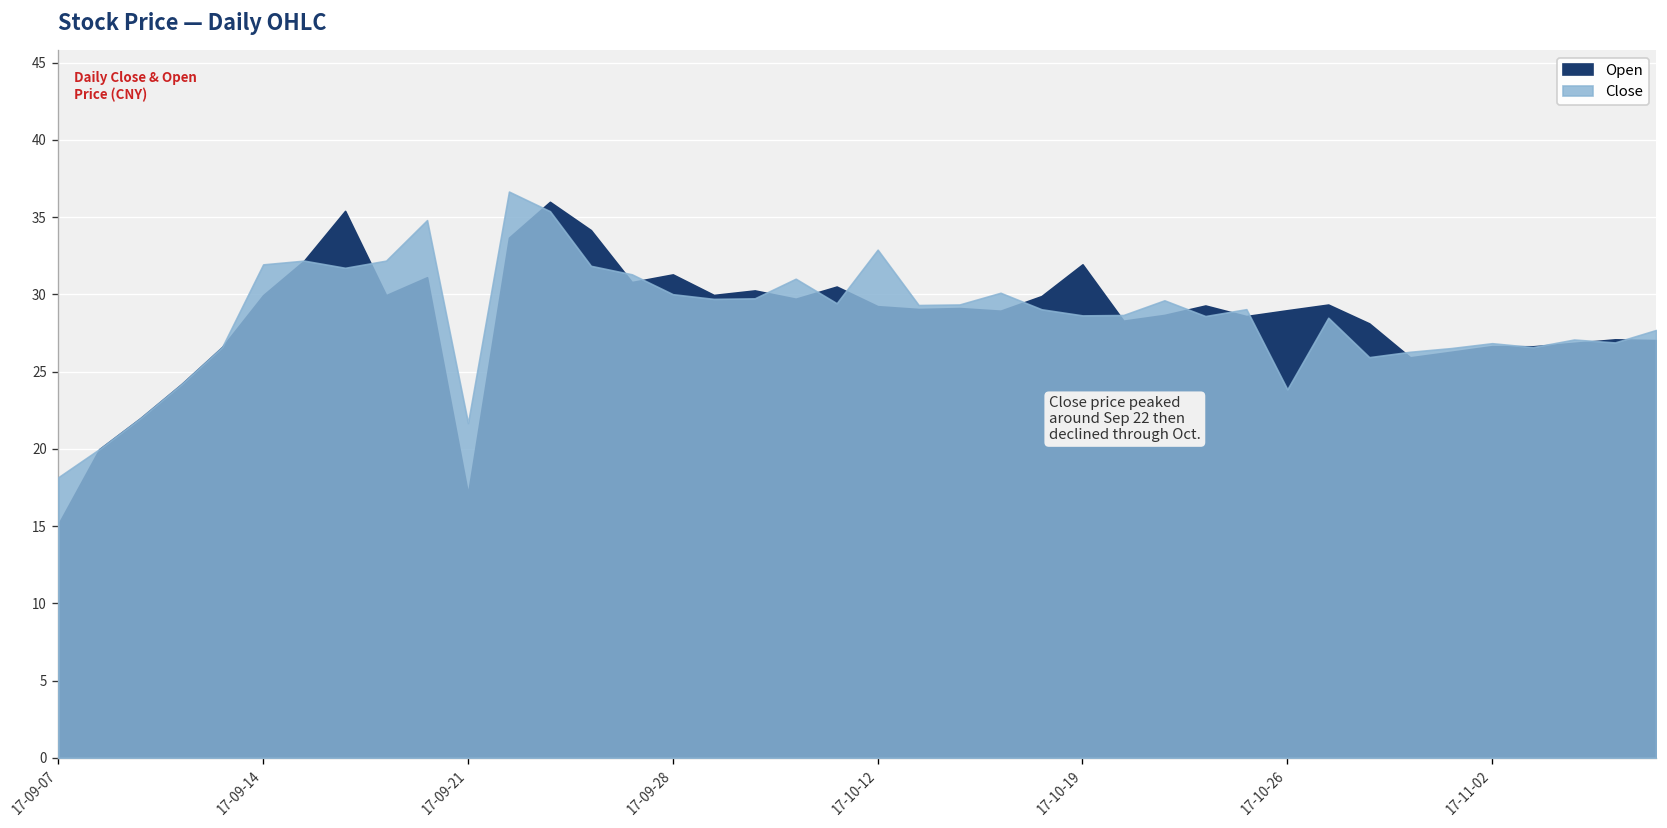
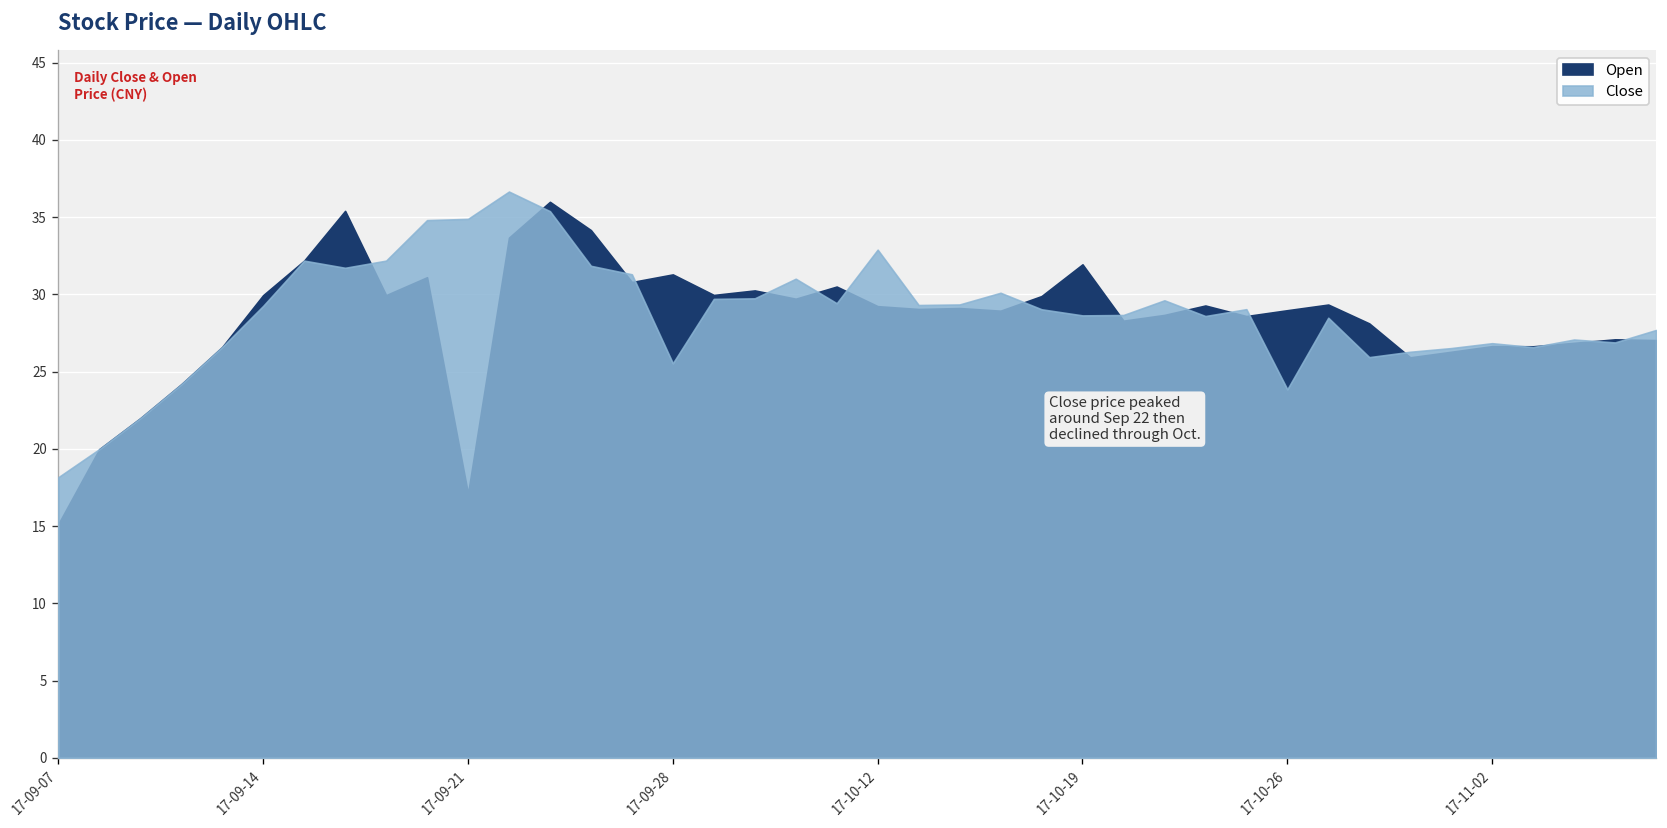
  {
    "Open": {
      "17-09-07": 15.1,
      "17-09-14": 29.9,
      "17-09-21": 17.1,
      "17-09-28": 31.3,
      "17-10-12": 29.2,
      "17-10-19": 31.9,
      "17-10-26": 29.0
    },
    "Close": {
      "17-09-07": 18.2,
-     "17-09-14": 31.9,
-     "17-09-21": 21.7,
-     "17-09-28": 30.0,
+     "17-09-14": 29.3,
+     "17-09-21": 34.9,
+     "17-09-28": 25.5,
      "17-10-12": 32.9,
      "17-10-19": 28.6,
      "17-10-26": 23.9
    }
  }
